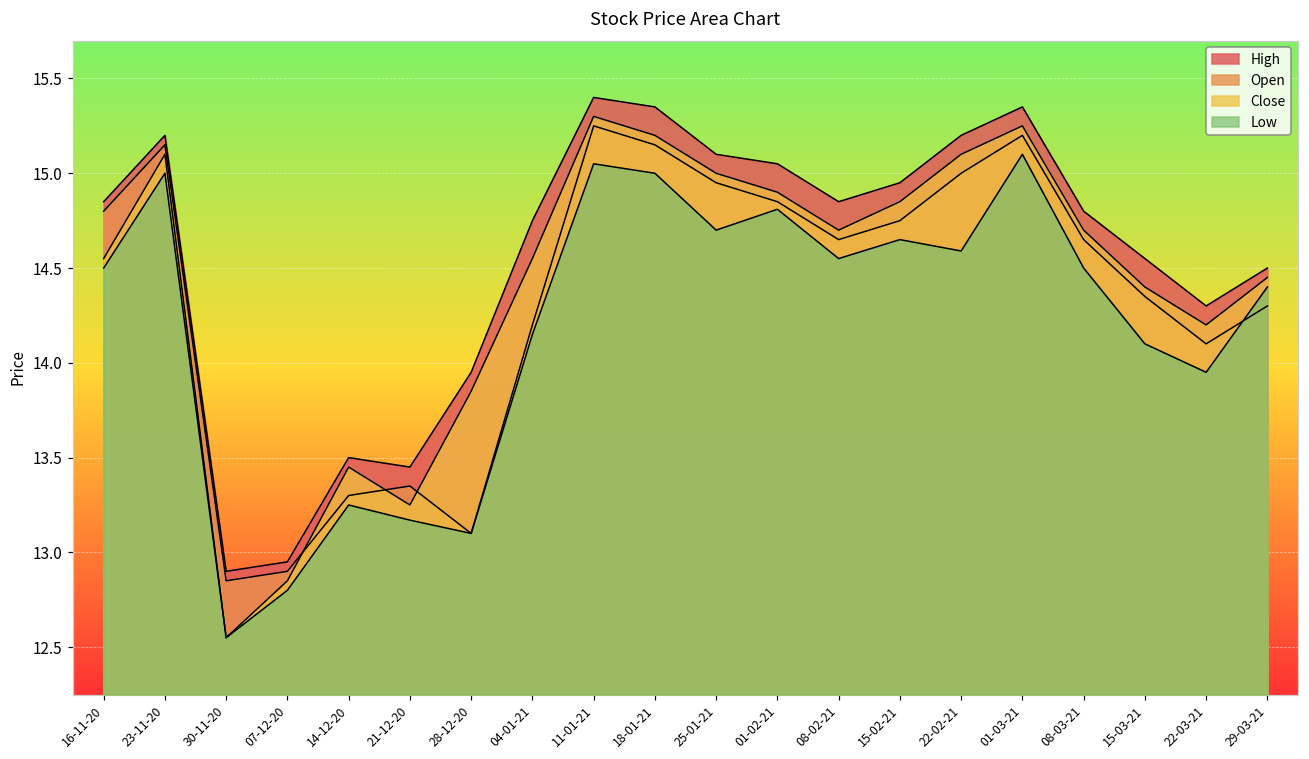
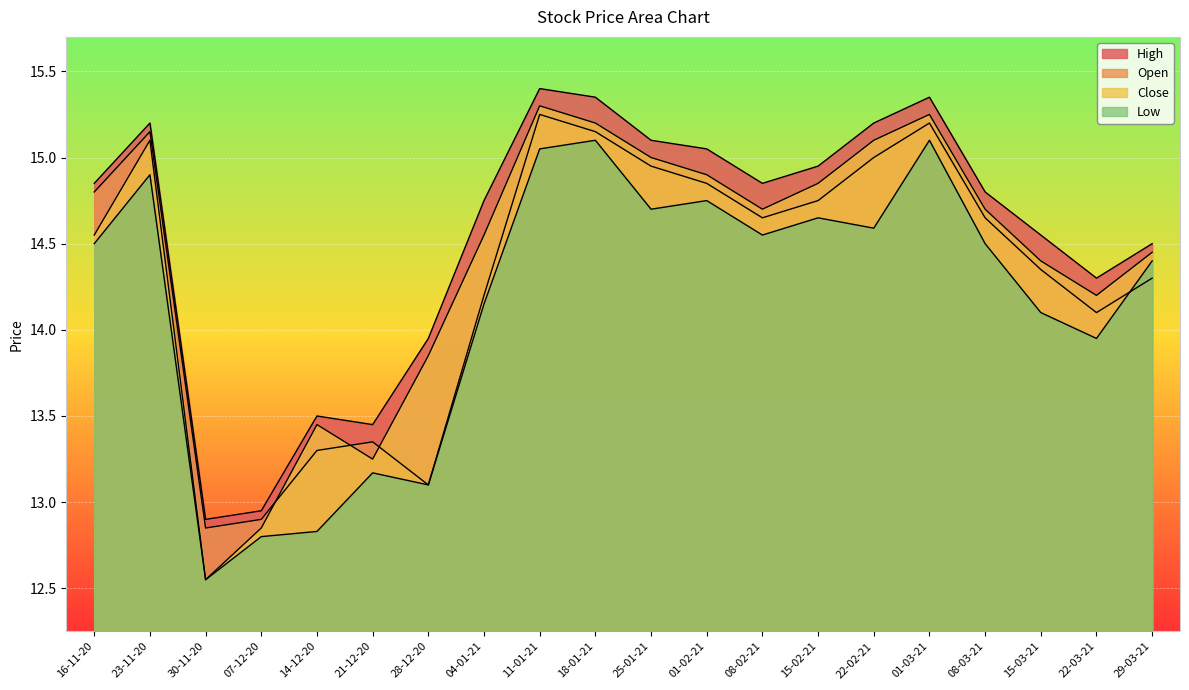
  {
    "Low": {
      "16-11-20": 14.50,
-     "23-11-20": 15.0,
+     "23-11-20": 14.9,
      "07-12-20": 12.80,
-     "14-12-20": 13.25,
+     "14-12-20": 12.83,
      "21-12-20": 13.17,
      "04-01-21": 14.15,
      "11-01-21": 15.05,
-     "18-01-21": 15.0,
+     "18-01-21": 15.1,
      "25-01-21": 14.70,
-     "01-02-21": 14.81,
+     "01-02-21": 14.75,
      "08-02-21": 14.55,
      "15-02-21": 14.65,
      "22-02-21": 14.59,
      "01-03-21": 15.10,
      "08-03-21": 14.50,
      "15-03-21": 14.10,
      "22-03-21": 13.95,
      "29-03-21": 14.40
    }
  }
